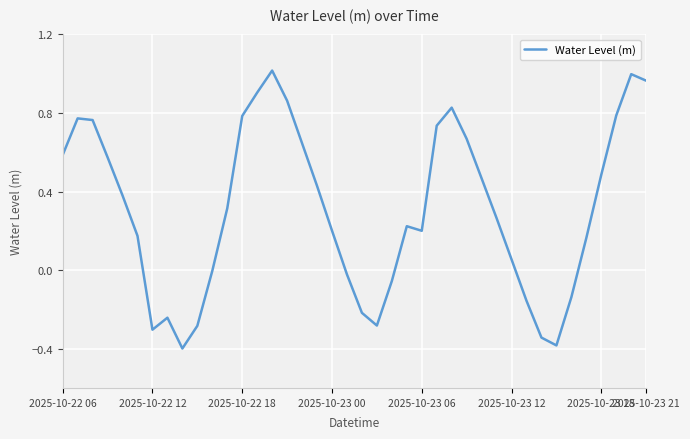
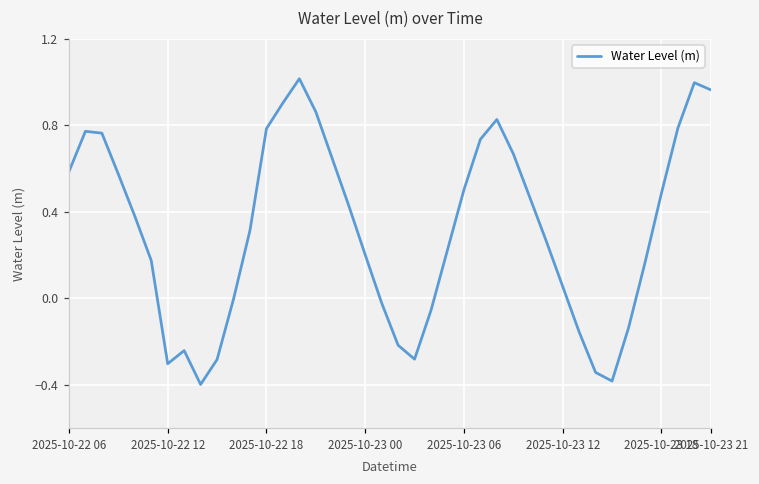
  {
    "2025-10-22 06": 0.59,
    "2025-10-22 12": -0.30,
    "2025-10-22 18": 0.78,
    "2025-10-23 00": 0.20,
-   "2025-10-23 06": 0.20,
+   "2025-10-23 06": 0.50,
    "2025-10-23 12": 0.05
  }
